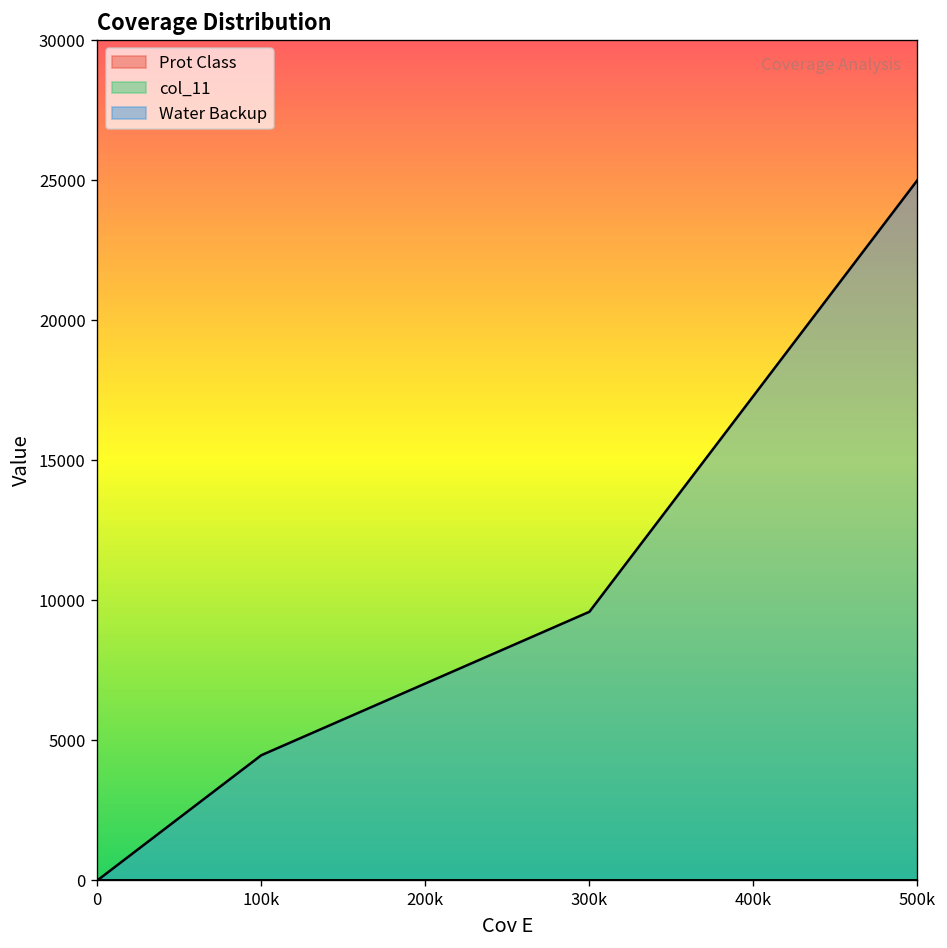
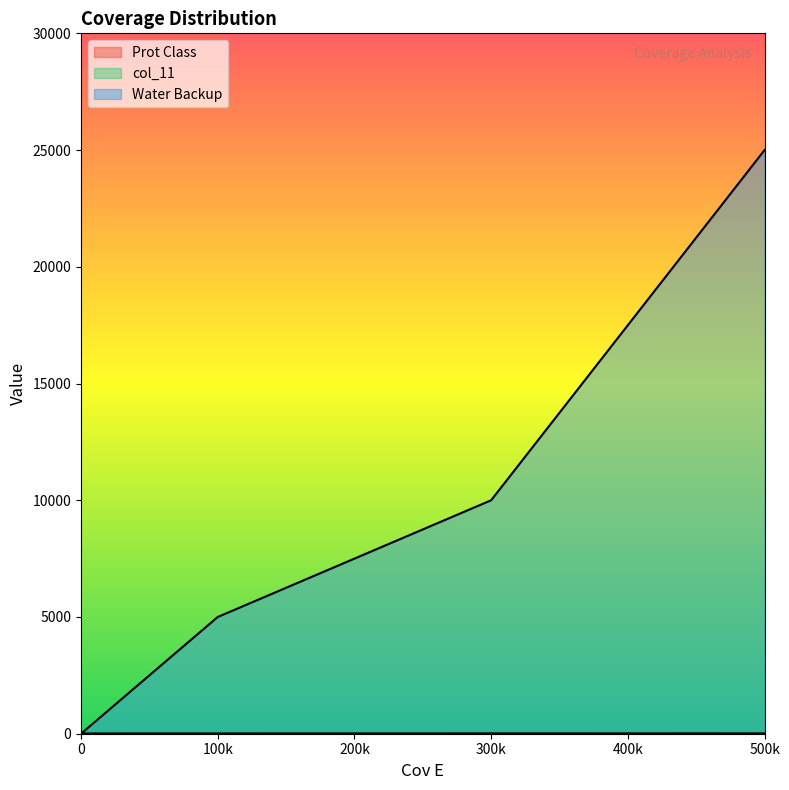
  {
    "col_11": {
      "100k": 0,
      "300k": 0,
      "500k": 0
    },
    "Water Backup": {
-     "100k": 4500,
-     "300k": 9600,
+     "100k": 5000,
+     "300k": 10000,
      "500k": 25000
    }
  }
